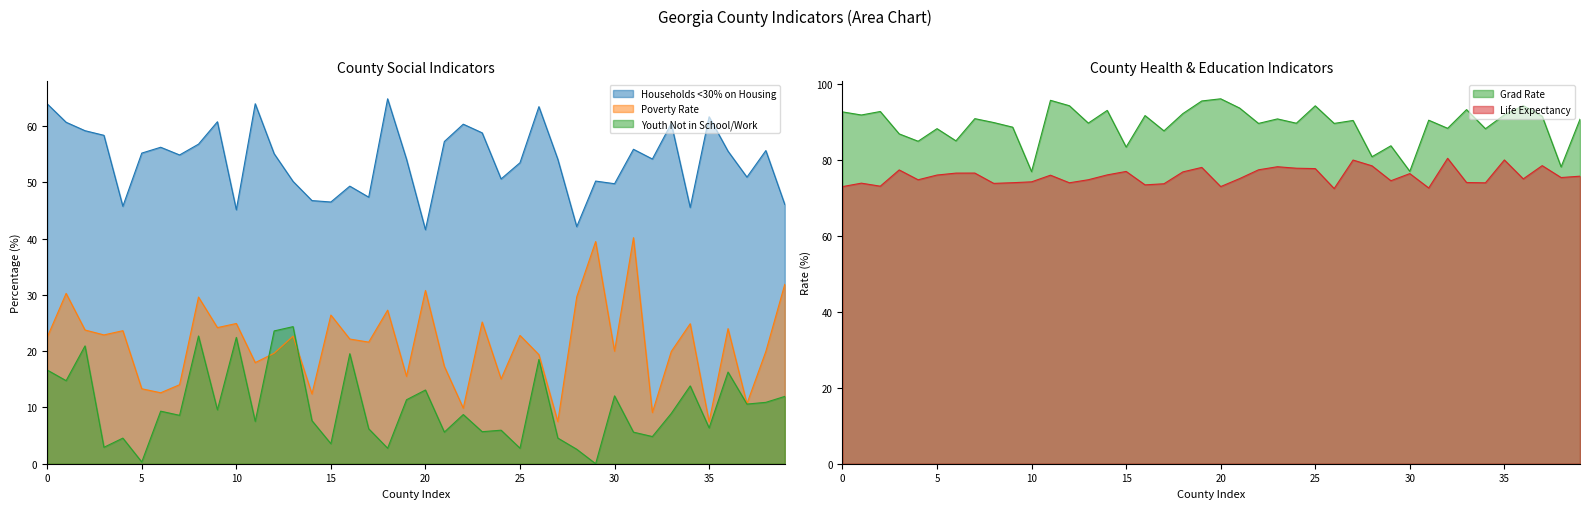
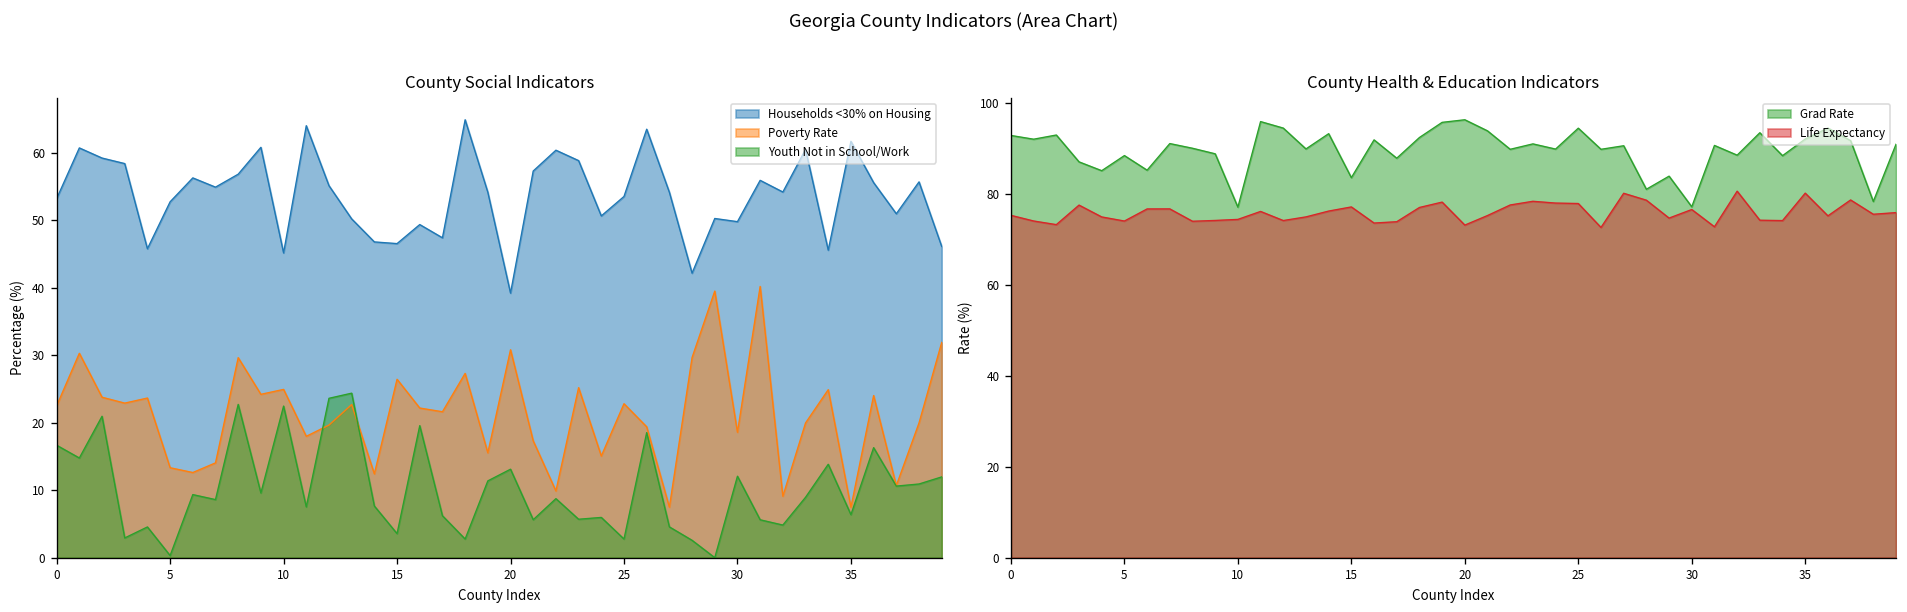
  {
    "County Social Indicators": {
      "Households <30% on Housing": {
-       "0": 64,
-       "5": 55,
+       "0": 53,
+       "5": 53,
        "10": 45,
        "15": 47,
-       "20": 42,
+       "20": 39,
        "25": 53,
        "30": 50
      },
      "Poverty Rate": {
        "0": 22,
        "5": 13,
        "10": 25,
        "15": 26,
        "20": 31,
        "25": 23,
-       "30": 20,
+       "30": 19,
        "35": 7
      },
      "Youth Not in School/Work": {
        "0": 17,
        "5": 0,
        "10": 22,
        "15": 4,
        "20": 13,
        "25": 3,
        "30": 12,
        "35": 6
      }
    },
    "County Health & Education Indicators": {
      "Grad Rate": {
        "0": 93,
        "5": 88,
        "10": 77,
        "15": 83,
        "20": 96,
        "25": 94
      },
      "Life Expectancy": {
-       "0": 73,
-       "5": 76,
+       "0": 75,
+       "5": 74,
        "10": 74,
        "15": 77,
        "20": 73,
        "25": 78,
        "35": 80
      }
    }
  }
